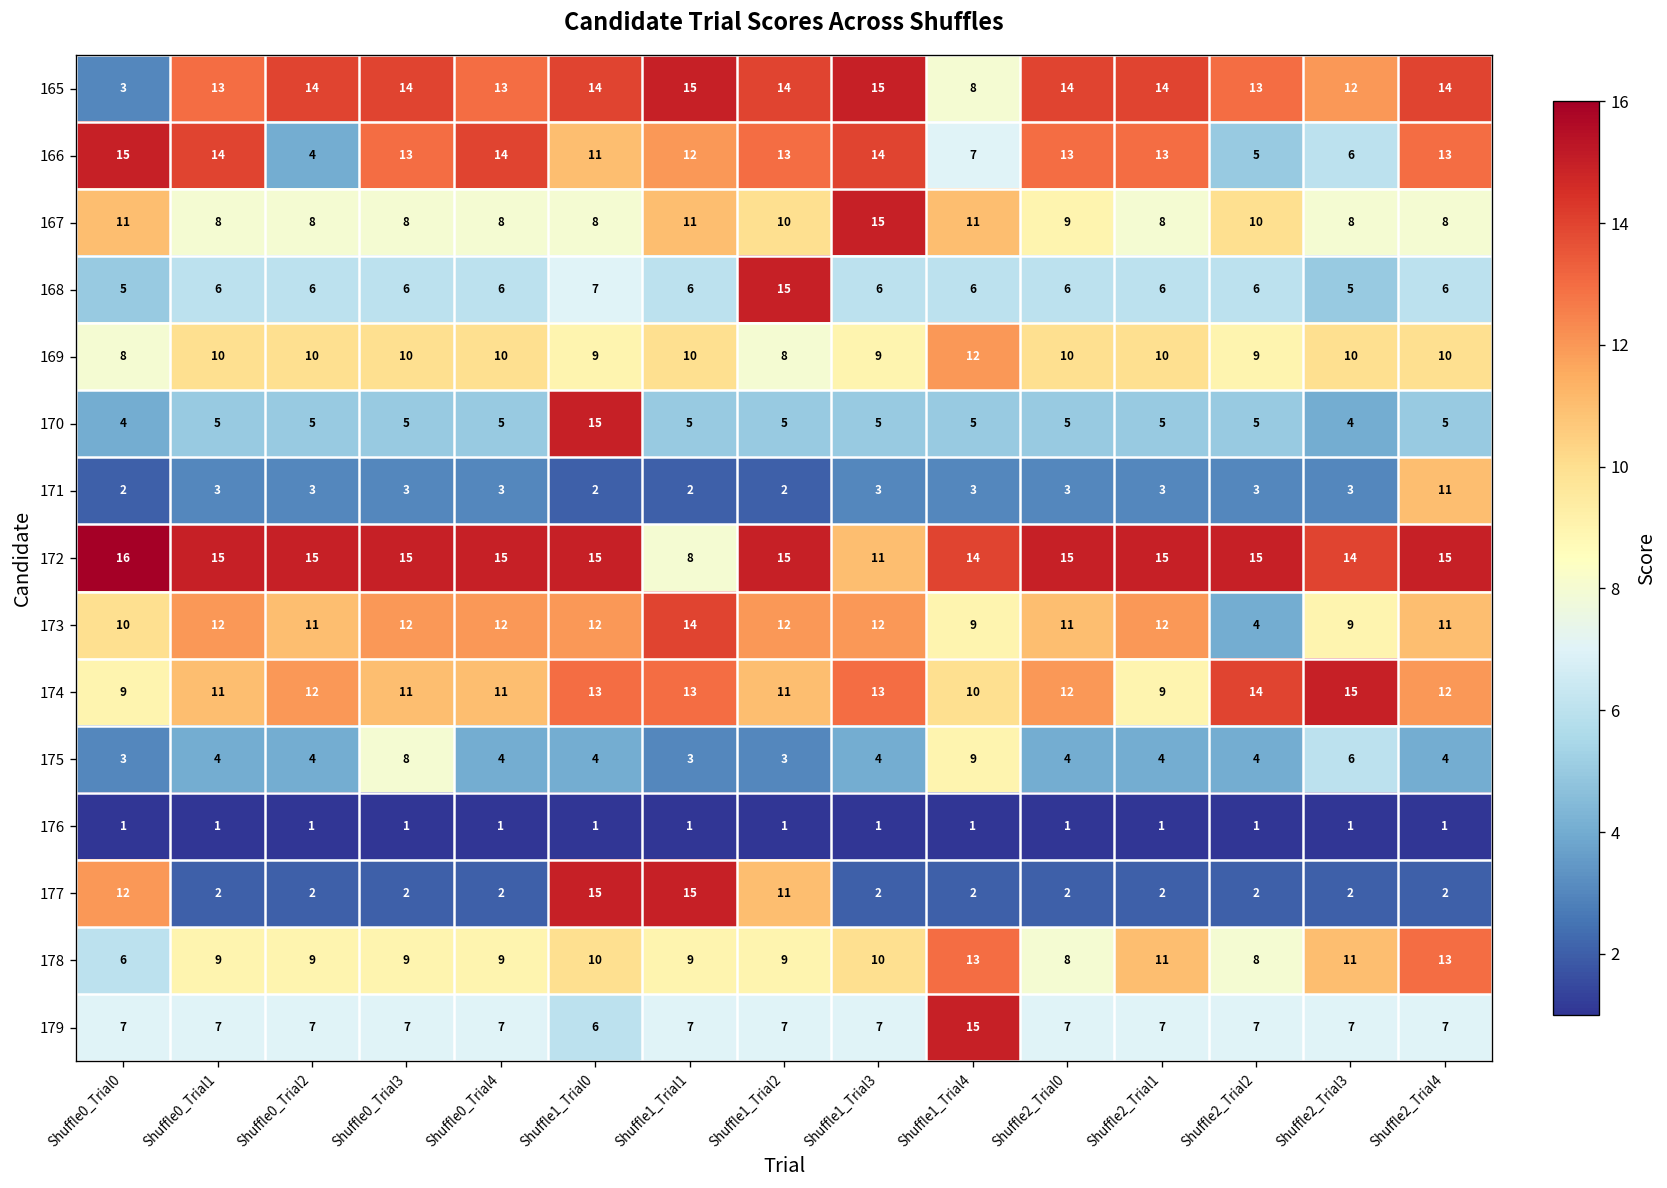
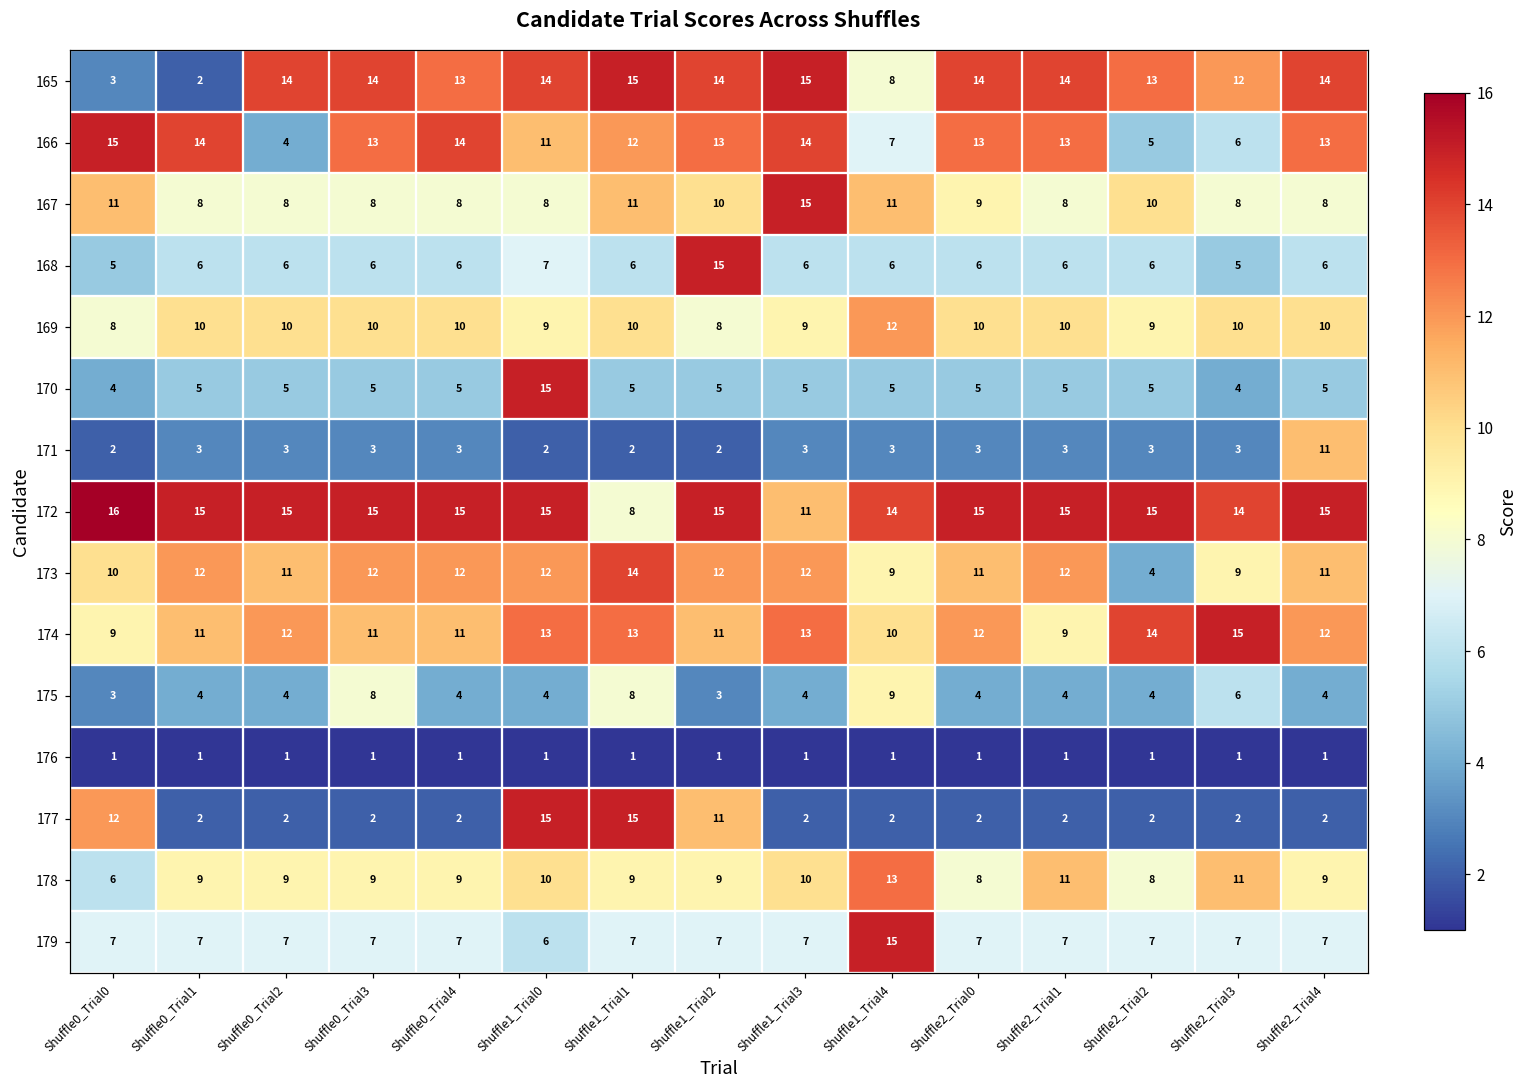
  {
    "165": {
      "Shuffle0_Trial0": 3,
-     "Shuffle0_Trial1": 13,
+     "Shuffle0_Trial1": 2,
      "Shuffle0_Trial2": 14,
      "Shuffle0_Trial3": 14,
      "Shuffle0_Trial4": 13,
      "Shuffle1_Trial0": 14,
      "Shuffle1_Trial1": 15,
      "Shuffle1_Trial2": 14,
      "Shuffle1_Trial3": 15,
      "Shuffle1_Trial4": 8,
      "Shuffle2_Trial0": 14,
      "Shuffle2_Trial1": 14,
      "Shuffle2_Trial2": 13,
      "Shuffle2_Trial3": 12,
      "Shuffle2_Trial4": 14
    },
    "175": {
      "Shuffle0_Trial0": 3,
      "Shuffle0_Trial1": 4,
      "Shuffle0_Trial2": 4,
      "Shuffle0_Trial3": 8,
      "Shuffle0_Trial4": 4,
      "Shuffle1_Trial0": 4,
-     "Shuffle1_Trial1": 3,
+     "Shuffle1_Trial1": 8,
      "Shuffle1_Trial2": 3,
      "Shuffle1_Trial3": 4,
      "Shuffle1_Trial4": 9,
      "Shuffle2_Trial0": 4,
      "Shuffle2_Trial1": 4,
      "Shuffle2_Trial2": 4,
      "Shuffle2_Trial3": 6,
      "Shuffle2_Trial4": 4
    },
    "178": {
      "Shuffle0_Trial0": 6,
      "Shuffle0_Trial1": 9,
      "Shuffle0_Trial2": 9,
      "Shuffle0_Trial3": 9,
      "Shuffle0_Trial4": 9,
      "Shuffle1_Trial0": 10,
      "Shuffle1_Trial1": 9,
      "Shuffle1_Trial2": 9,
      "Shuffle1_Trial3": 10,
      "Shuffle1_Trial4": 13,
      "Shuffle2_Trial0": 8,
      "Shuffle2_Trial1": 11,
      "Shuffle2_Trial2": 8,
      "Shuffle2_Trial3": 11,
-     "Shuffle2_Trial4": 13
+     "Shuffle2_Trial4": 9
    }
  }
